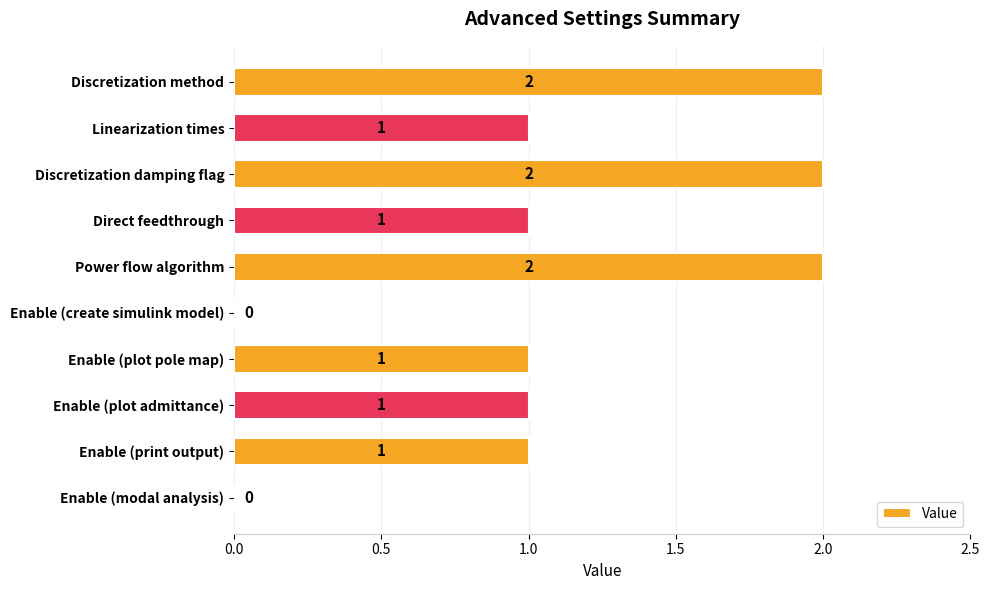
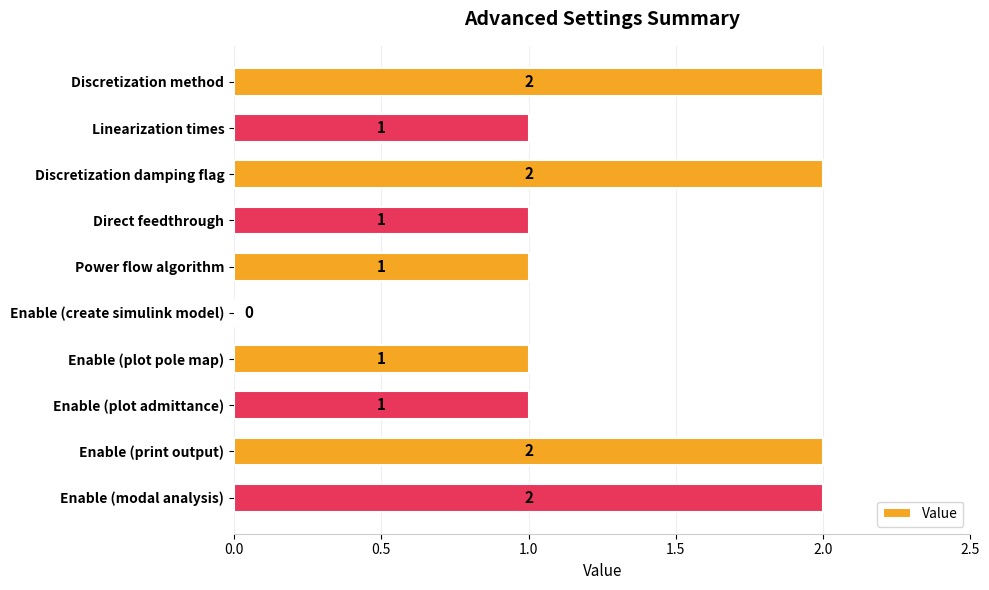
  {
    "Discretization method": 2,
    "Linearization times": 1,
    "Discretization damping flag": 2,
    "Direct feedthrough": 1,
-   "Power flow algorithm": 2,
+   "Power flow algorithm": 1,
    "Enable (create simulink model)": 0,
    "Enable (plot pole map)": 1,
    "Enable (plot admittance)": 1,
-   "Enable (print output)": 1,
-   "Enable (modal analysis)": 0
+   "Enable (print output)": 2,
+   "Enable (modal analysis)": 2
  }
